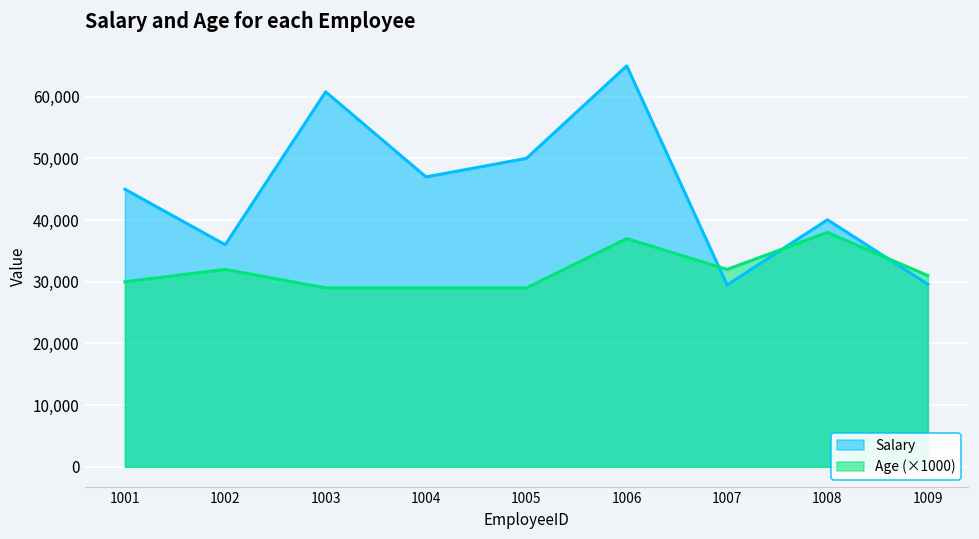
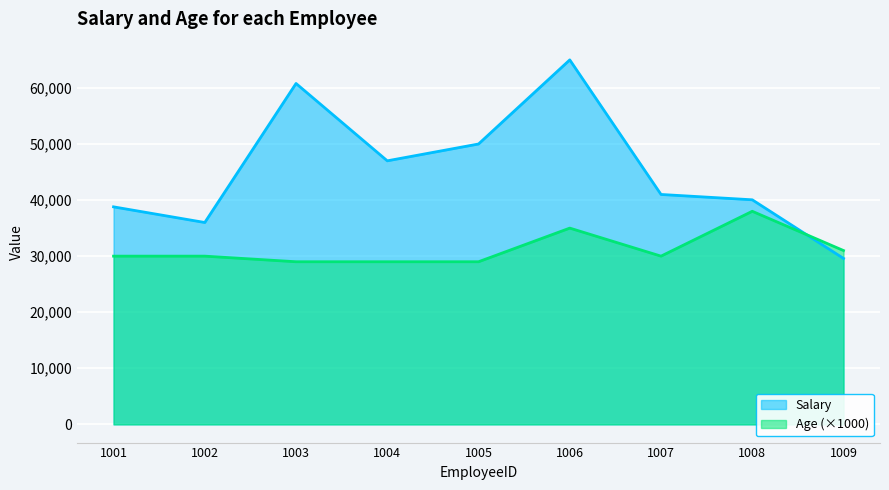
  {
    "Salary": {
-     "1001": "45,000",
+     "1001": "39,000",
      "1002": "36,000",
      "1003": "61,000",
      "1004": "47,000",
      "1005": "50,000",
      "1006": "65,000",
-     "1007": "29,000",
+     "1007": "41,000",
      "1008": "40,000",
      "1009": "30,000"
    },
    "Age (×1000)": {
      "1001": "30,000",
-     "1002": "32,000",
+     "1002": "30,000",
      "1003": "29,000",
      "1004": "29,000",
      "1005": "29,000",
-     "1006": "37,000",
-     "1007": "32,000",
+     "1006": "35,000",
+     "1007": "30,000",
      "1008": "38,000",
      "1009": "31,000"
    }
  }
